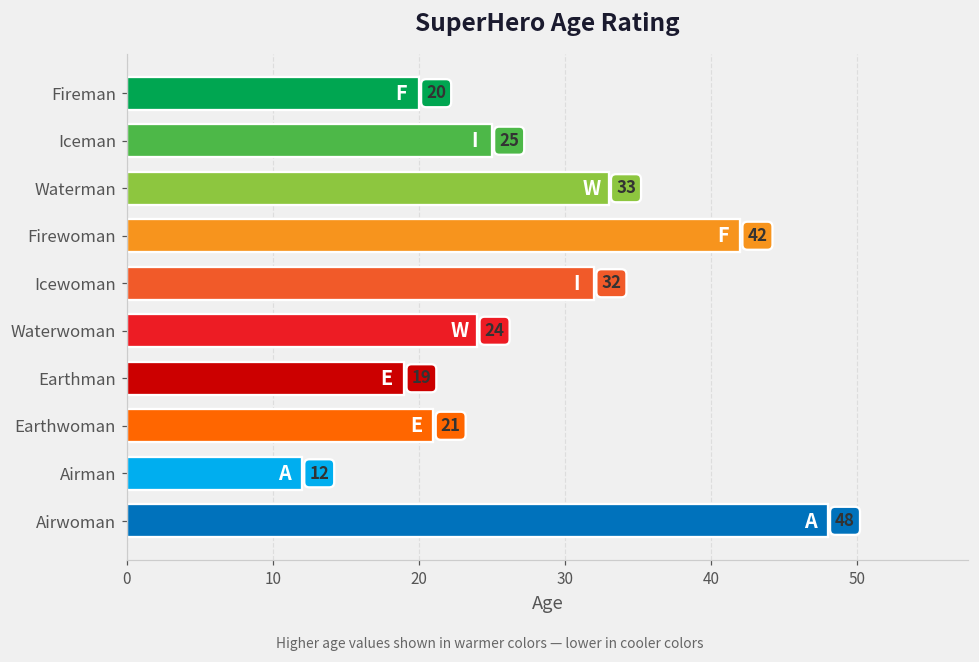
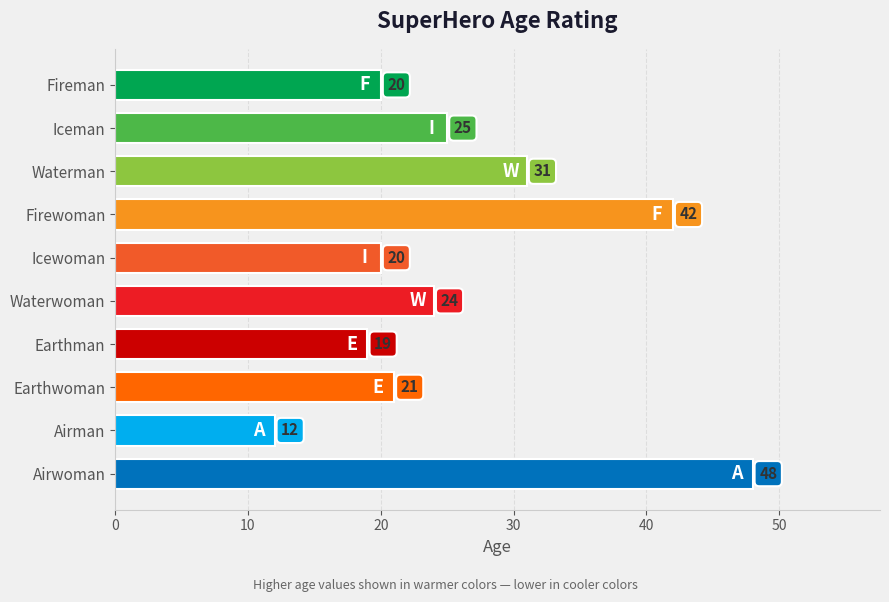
  {
-   "Waterman": 33,
-   "Icewoman": 32
+   "Waterman": 31,
+   "Icewoman": 20
  }
